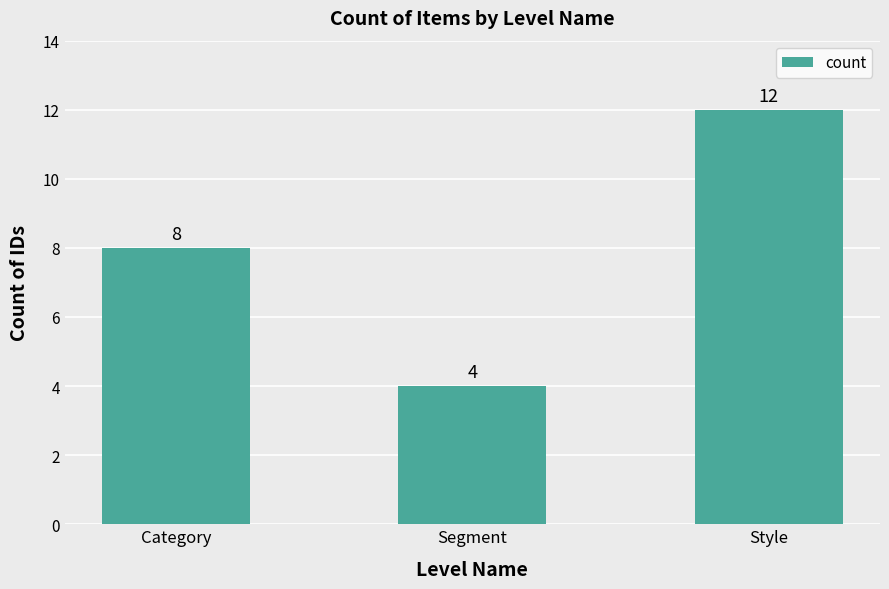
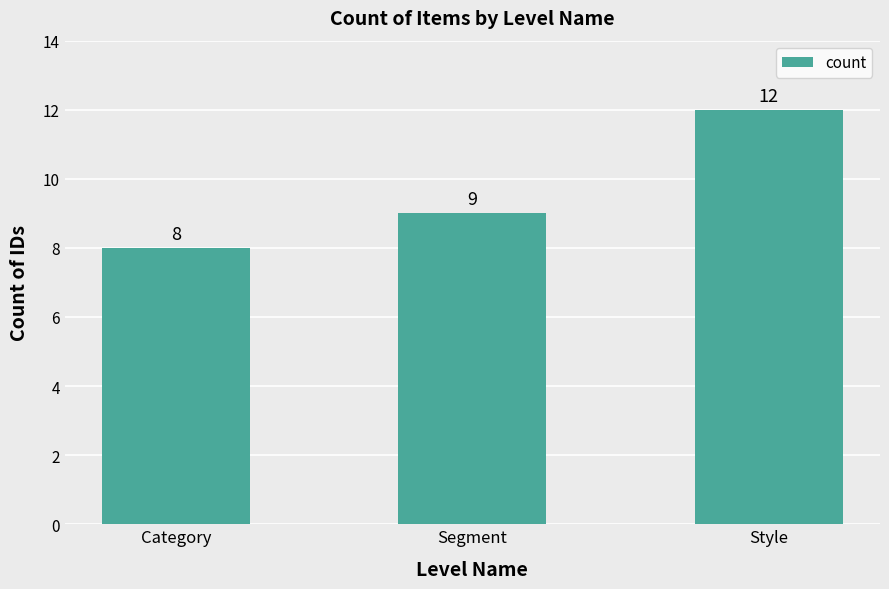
  {
    "Category": 8,
-   "Segment": 4,
+   "Segment": 9,
    "Style": 12
  }
